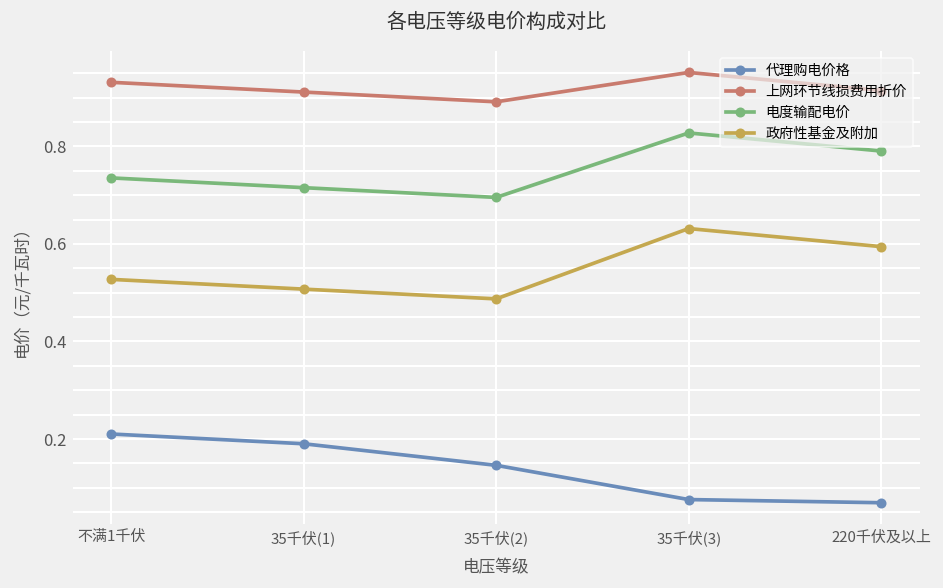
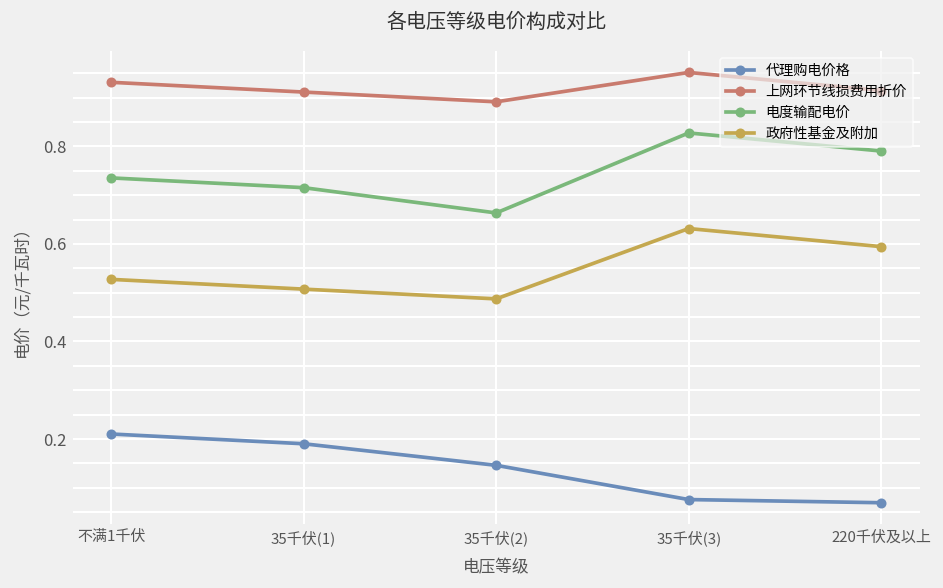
  {
    "代理购电价格": {
      "不满1千伏": 0.21,
      "35千伏(1)": 0.19,
      "35千伏(2)": 0.15,
      "35千伏(3)": 0.08,
      "220千伏及以上": 0.07
    },
    "电度输配电价": {
      "不满1千伏": 0.74,
      "35千伏(1)": 0.72,
-     "35千伏(2)": 0.70,
+     "35千伏(2)": 0.66,
      "35千伏(3)": 0.83
    }
  }
